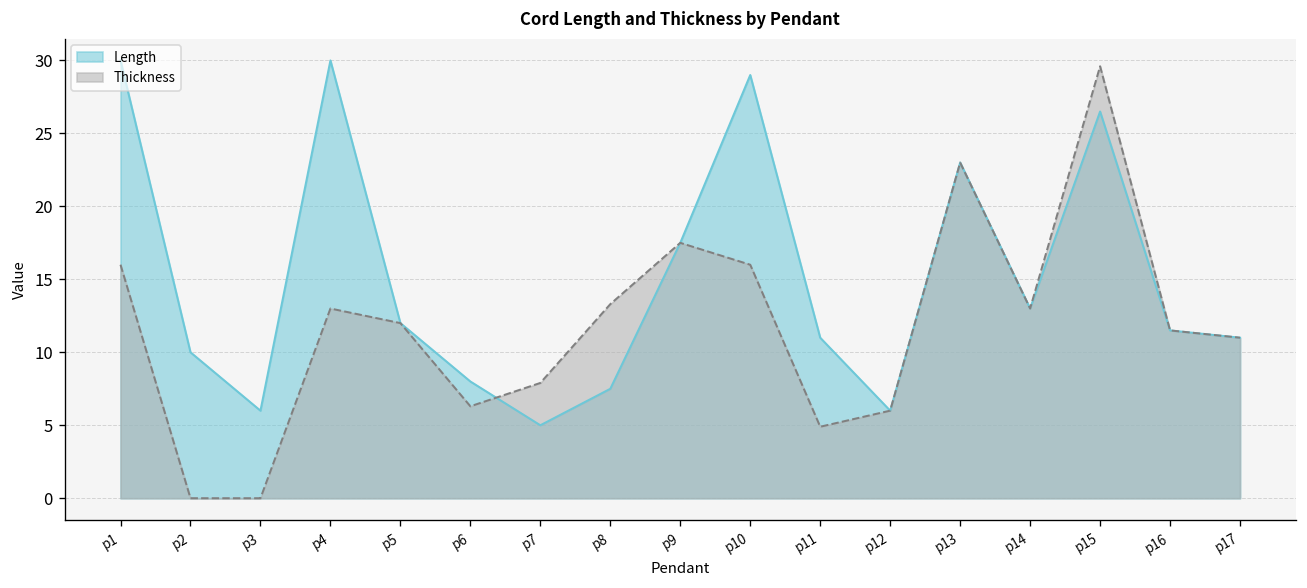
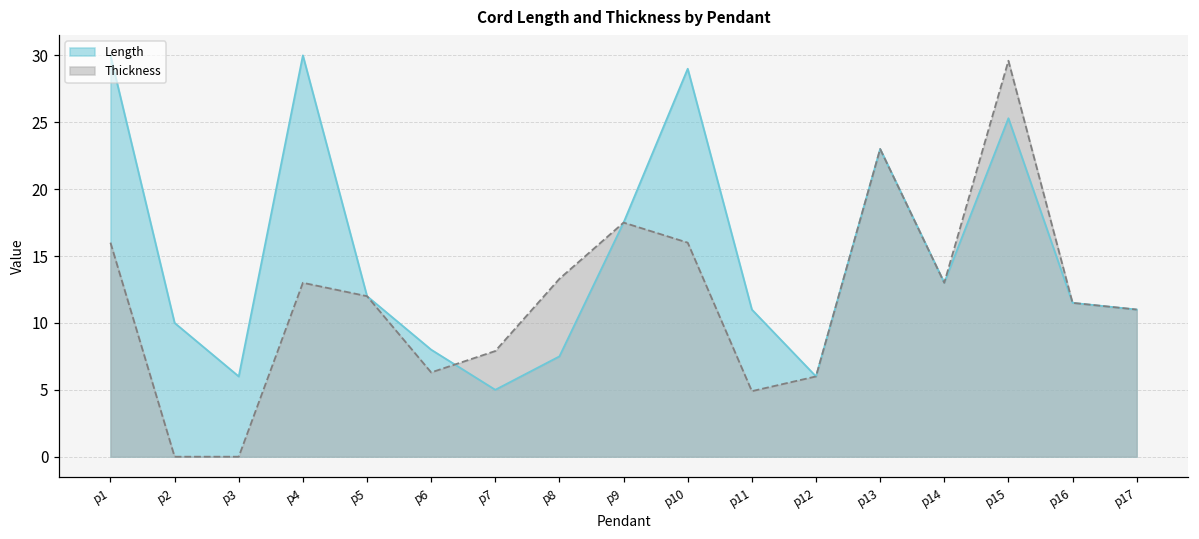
  {
    "Length": {
      "p2": 10.0,
      "p3": 6.0,
      "p4": 30.0,
      "p6": 8.0,
      "p7": 5.0,
      "p8": 7.5,
      "p10": 29.0,
      "p11": 11.0,
-     "p15": 26.5
+     "p15": 25.3
    },
    "Thickness": {
      "p1": 16.0,
      "p2": 0.0,
      "p3": 0.0,
      "p4": 13.0,
      "p6": 6.3,
      "p7": 7.9,
      "p8": 13.3,
      "p10": 16.0,
      "p11": 4.9,
      "p15": 29.6
    }
  }
